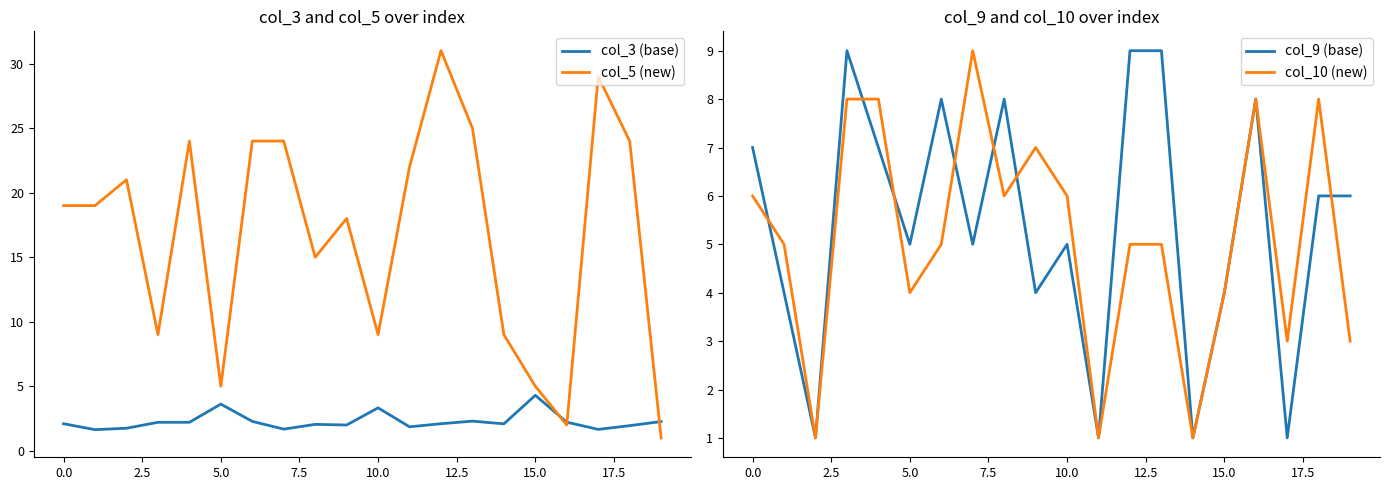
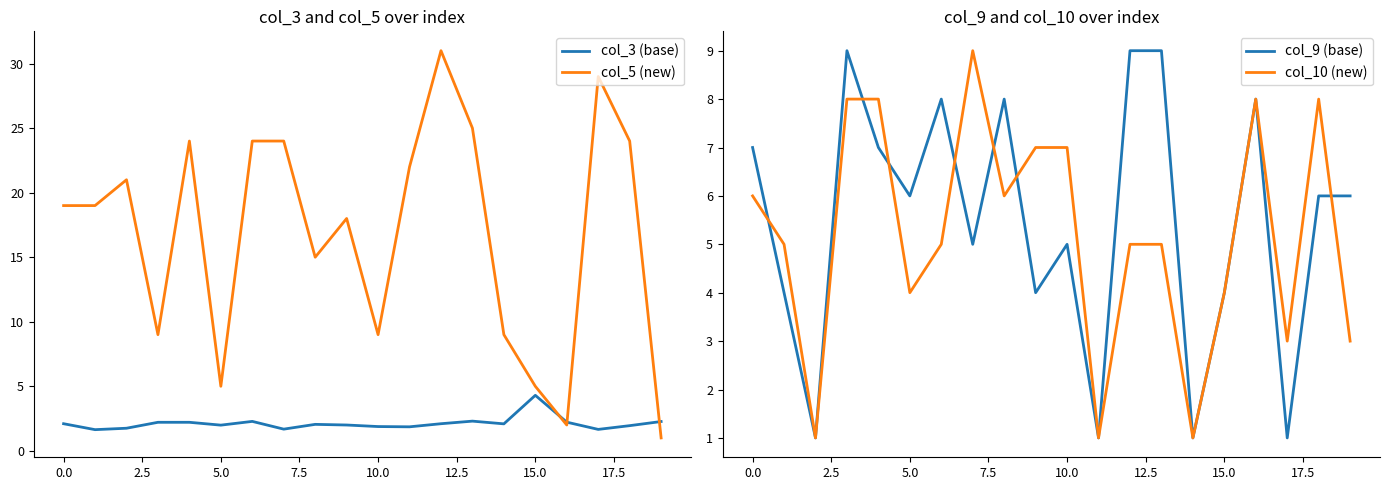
  {
    "col_3 and col_5 over index": {
      "col_3 (base)": {
        "0.0": 2.1,
-       "5.0": 3.6,
-       "10.0": 3.3,
+       "5.0": 2.0,
+       "10.0": 1.9,
        "15.0": 4.3
      },
      "col_5 (new)": {
        "0.0": 19.0,
        "5.0": 5.0,
        "10.0": 9.0,
        "15.0": 5.0
      }
    },
    "col_9 and col_10 over index": {
      "col_9 (base)": {
        "0.0": 7,
-       "5.0": 5,
+       "5.0": 6,
        "10.0": 5
      },
      "col_10 (new)": {
        "0.0": 6,
        "5.0": 4,
-       "10.0": 6
+       "10.0": 7
      }
    }
  }
